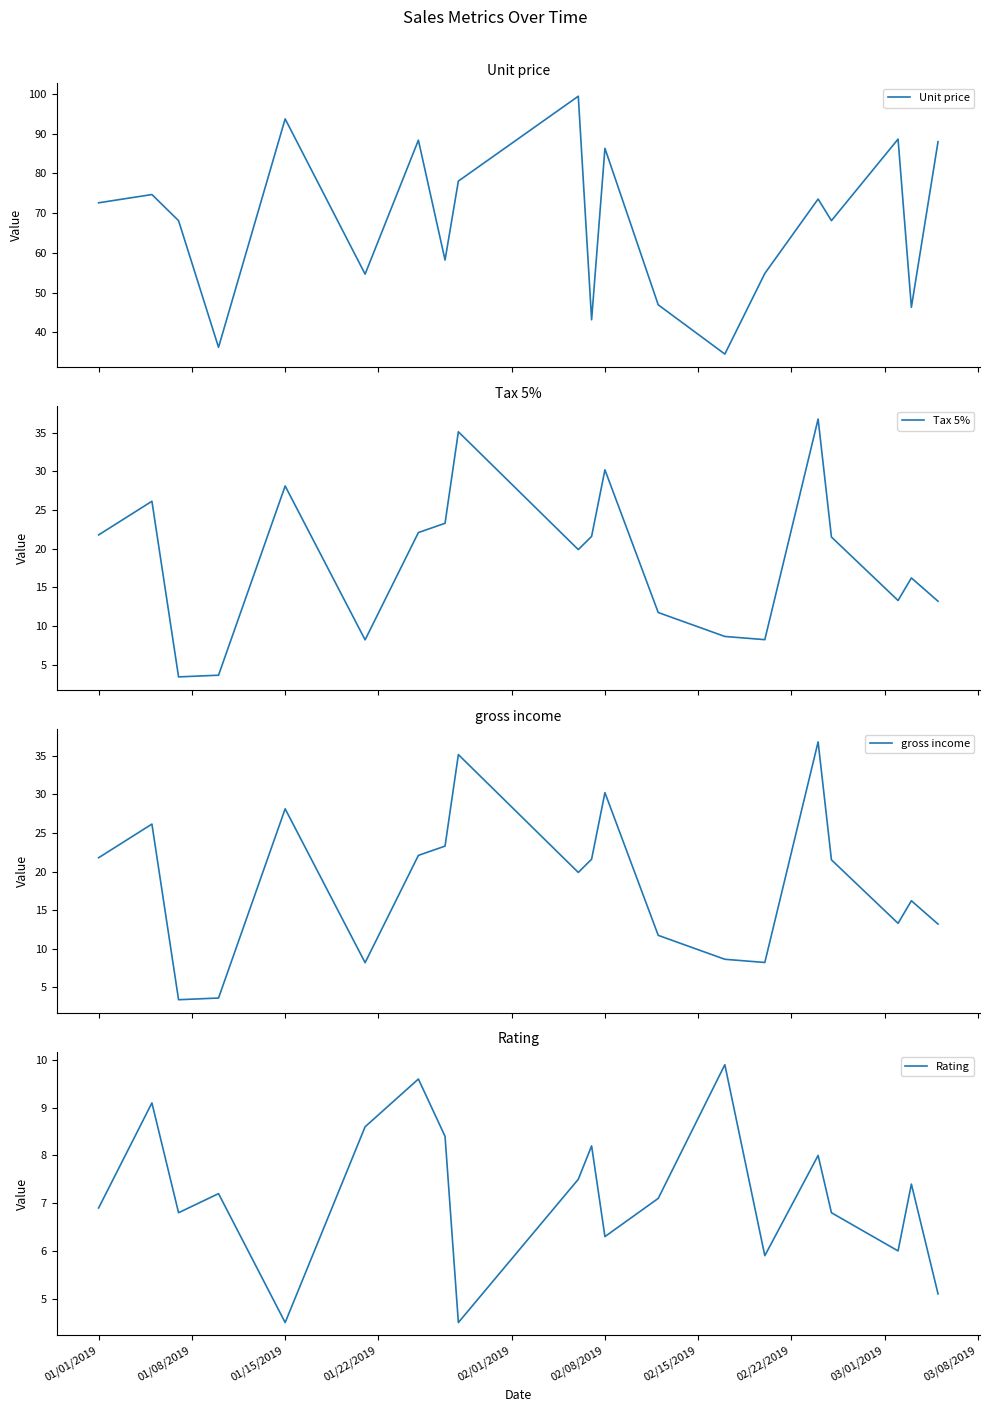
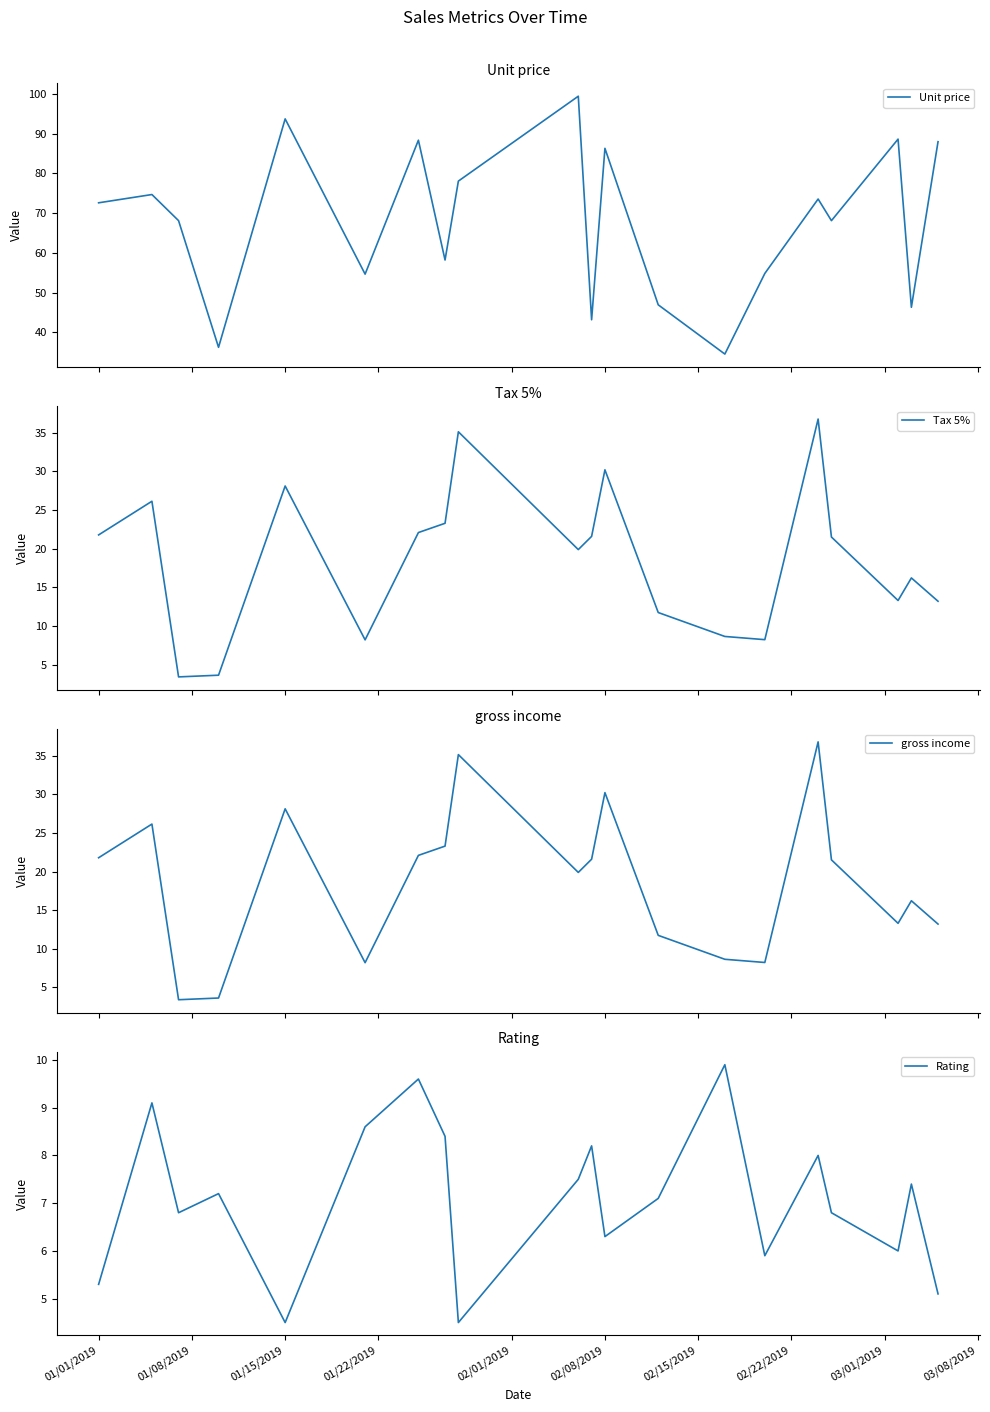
  {
    "Rating": {
-     "01/01/2019": 6.9,
+     "01/01/2019": 5.3,
      "01/15/2019": 4.5,
      "02/08/2019": 6.3
    }
  }
